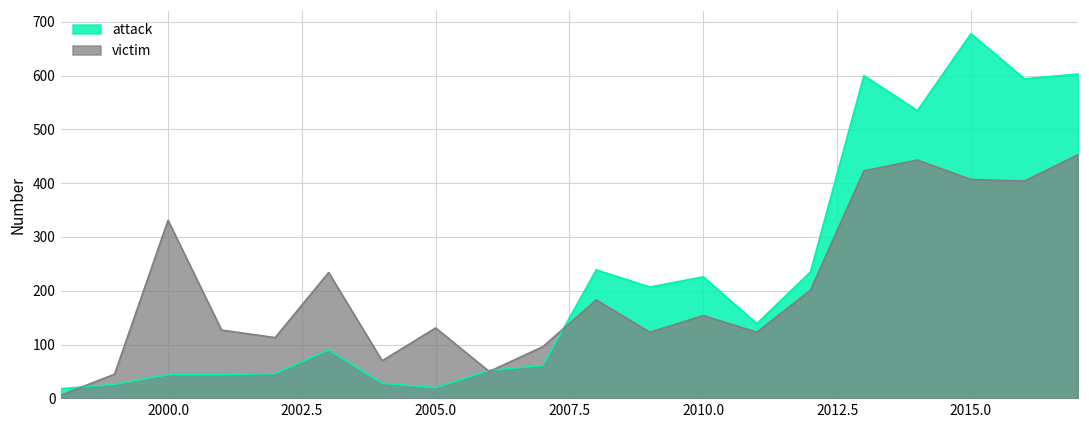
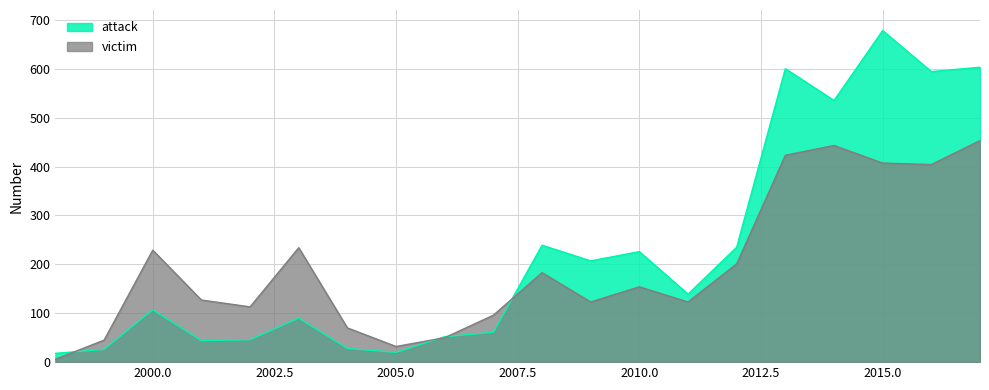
  {
    "attack": {
-     "2000.0": 40,
+     "2000.0": 110,
      "2005.0": 20,
      "2010.0": 230,
      "2015.0": 680
    },
    "victim": {
-     "2000.0": 330,
-     "2005.0": 130,
+     "2000.0": 230,
+     "2005.0": 30,
      "2010.0": 150,
      "2015.0": 410
    }
  }
